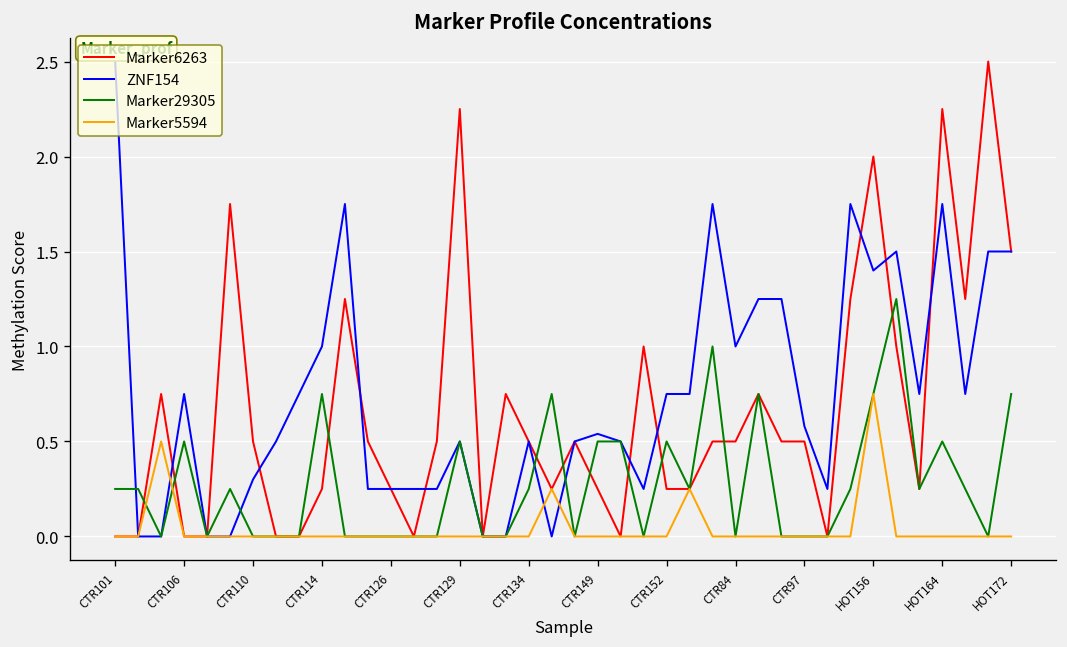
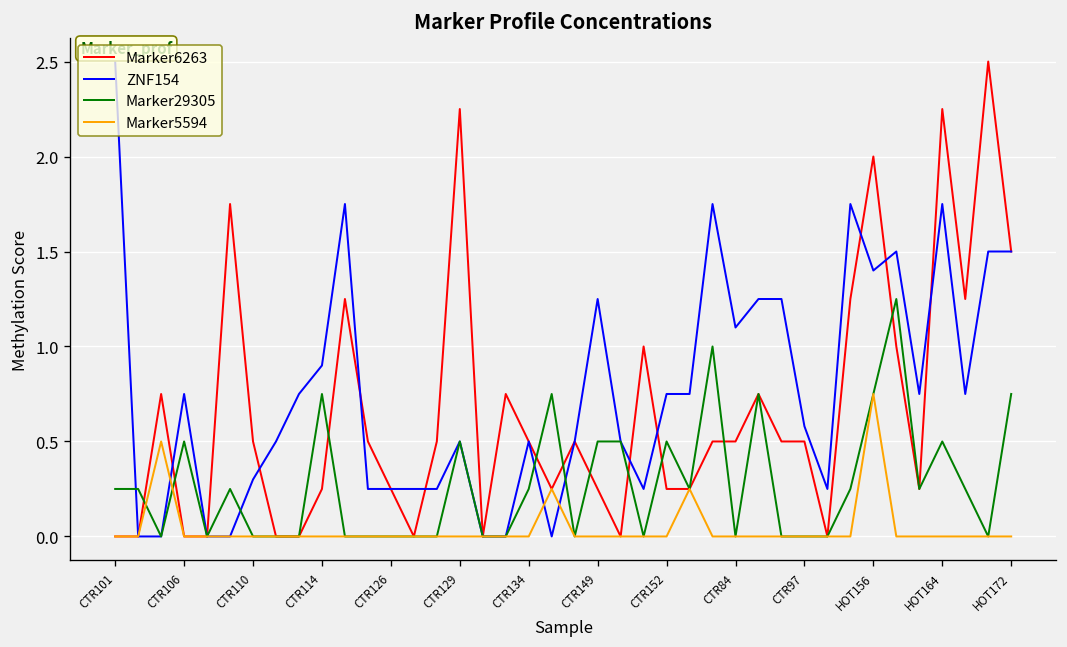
  {
    "Marker6263": {
      "CTR110": 0.50,
      "CTR114": 0.25,
      "CTR129": 2.25,
      "CTR149": 0.25,
      "CTR152": 0.25,
      "CTR84": 0.50,
      "CTR97": 0.50,
      "HOT156": 2.00,
      "HOT164": 2.25
    },
    "ZNF154": {
      "CTR106": 0.75,
      "CTR110": 0.30,
-     "CTR114": 1.0,
-     "CTR149": 0.54,
+     "CTR114": 0.9,
+     "CTR149": 1.25,
      "CTR152": 0.75,
-     "CTR84": 1.0,
+     "CTR84": 1.1,
      "CTR97": 0.58,
      "HOT156": 1.40,
      "HOT164": 1.75
    },
    "Marker29305": {
      "CTR101": 0.25,
      "CTR106": 0.50,
      "CTR114": 0.75,
      "CTR134": 0.25,
      "CTR149": 0.50,
      "CTR152": 0.50,
      "HOT164": 0.50,
      "HOT172": 0.75
    },
    "Marker5594": {
      "CTR114": 0.00,
      "CTR129": 0.00,
      "CTR134": 0.00,
      "CTR149": 0.00,
      "CTR152": 0.00,
      "HOT164": 0.00,
      "HOT172": 0.00
    }
  }
